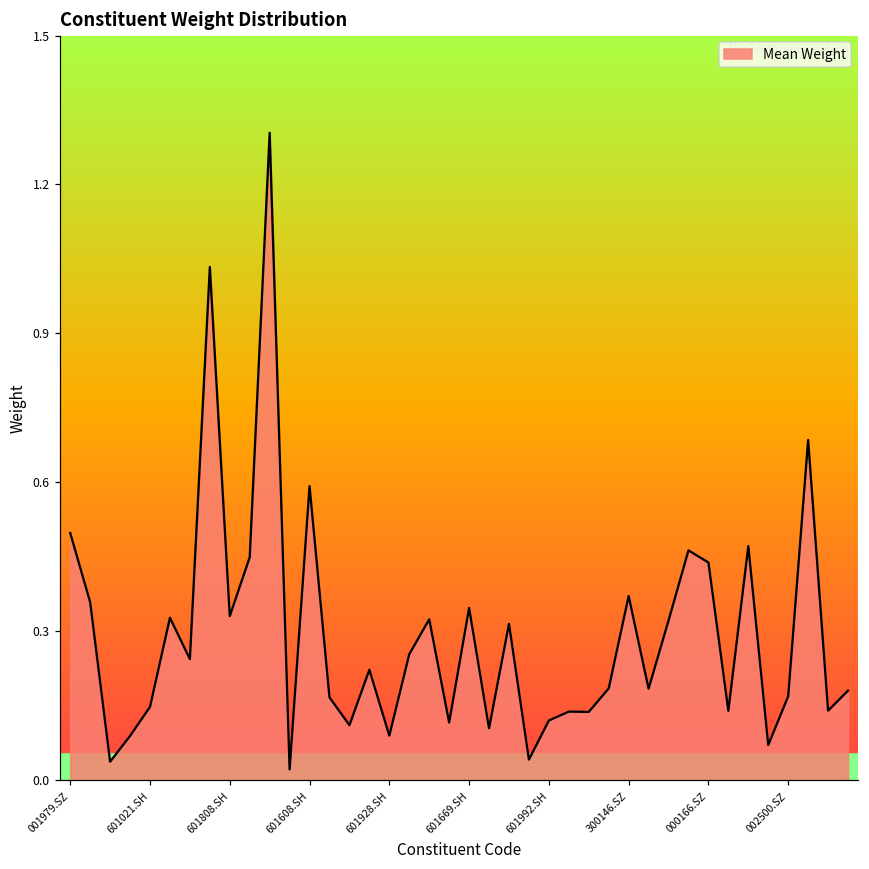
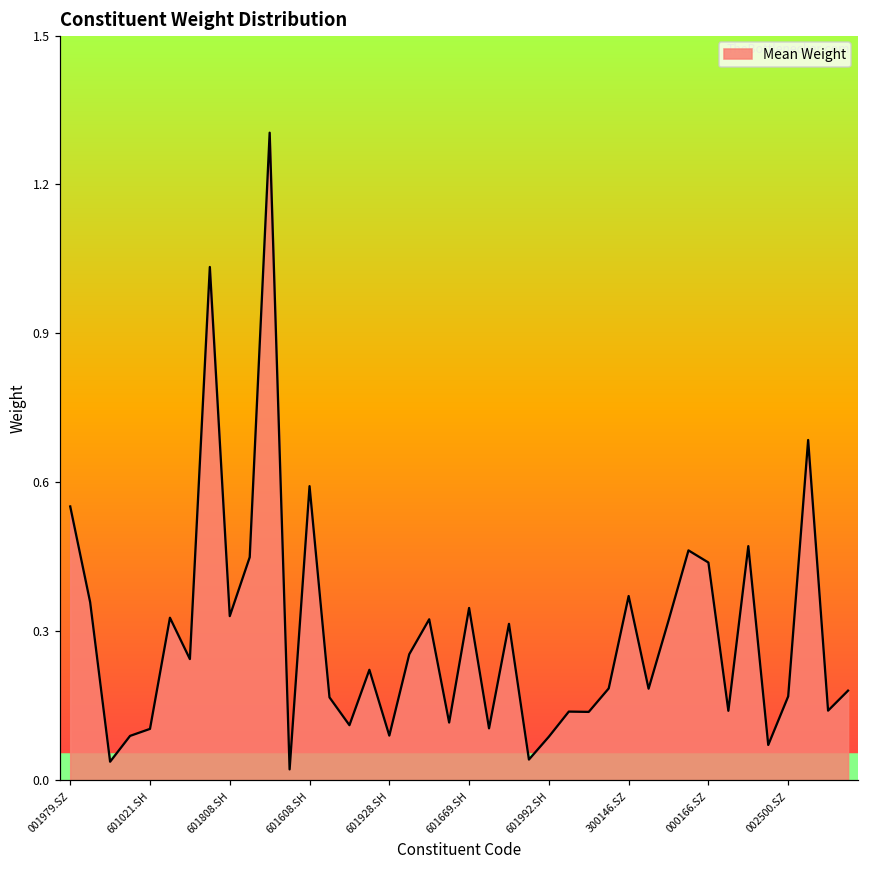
  {
-   "001979.SZ": 0.49,
-   "601021.SH": 0.15,
+   "001979.SZ": 0.55,
+   "601021.SH": 0.10,
    "601808.SH": 0.33,
    "601608.SH": 0.59,
    "601928.SH": 0.09,
    "601669.SH": 0.34,
-   "601992.SH": 0.12,
+   "601992.SH": 0.09,
    "300146.SZ": 0.37,
    "000166.SZ": 0.43,
    "002500.SZ": 0.17
  }
